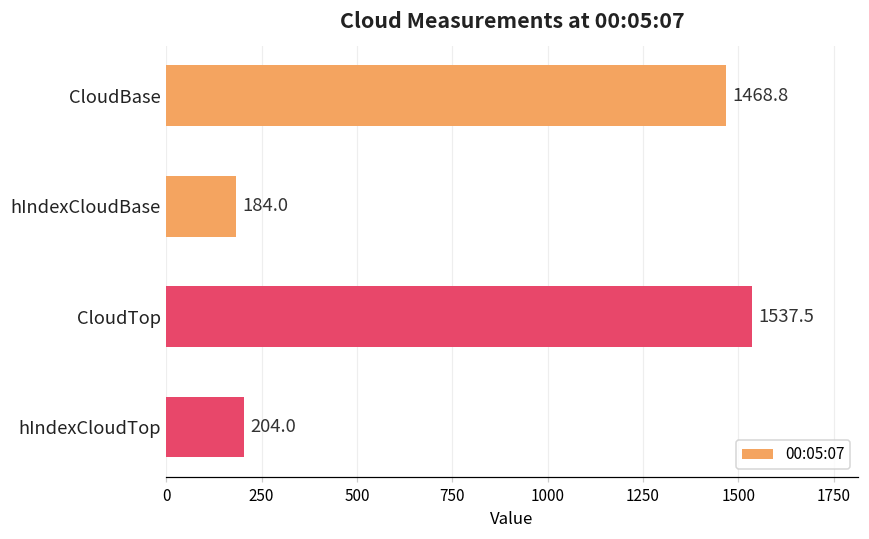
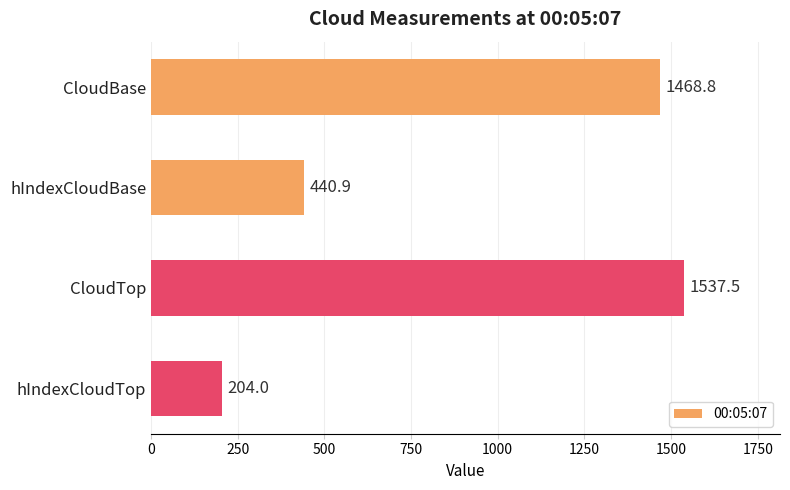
  {
    "CloudBase": 1468.8,
-   "hIndexCloudBase": 184.0,
+   "hIndexCloudBase": 440.9,
    "CloudTop": 1537.5,
    "hIndexCloudTop": 204.0
  }
